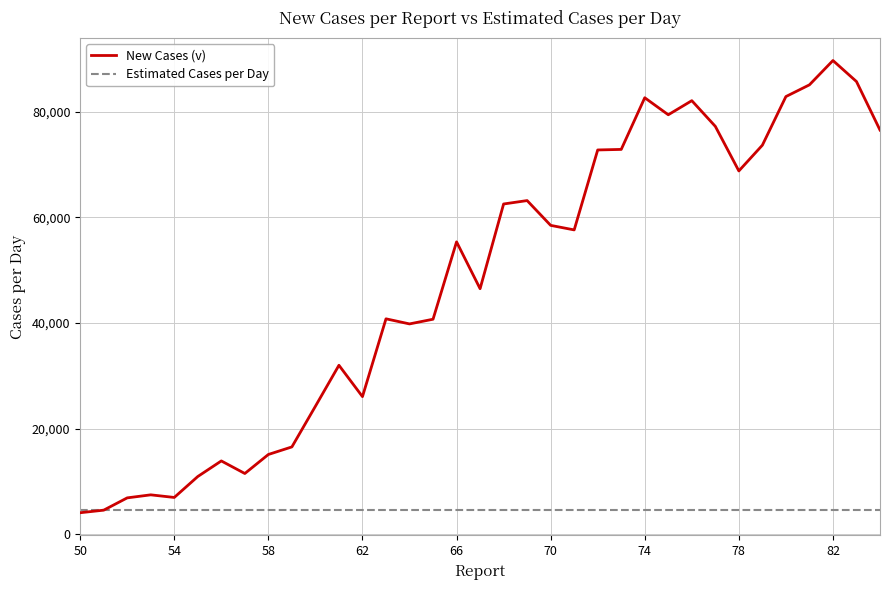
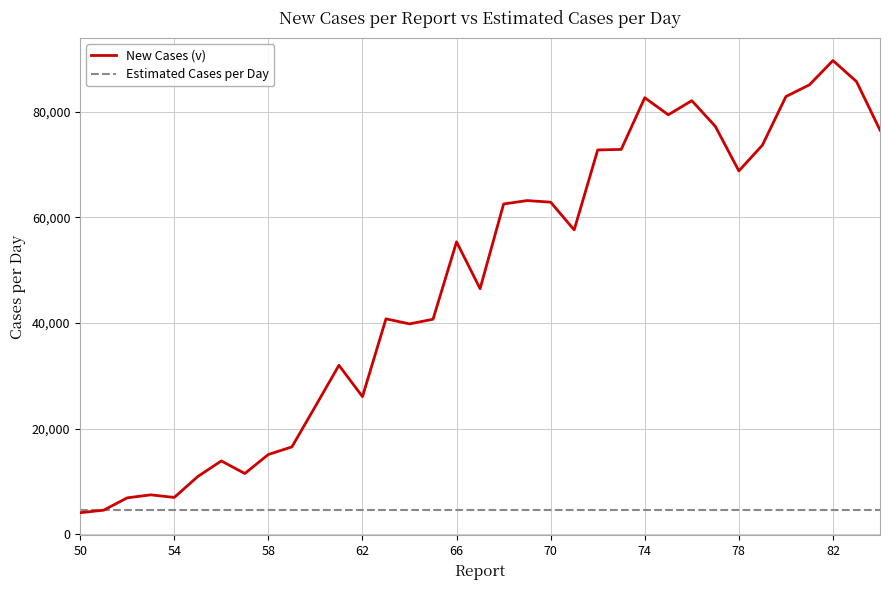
  {
    "New Cases (v)": {
      "50": "4,000",
      "54": "7,000",
      "58": "15,000",
      "62": "26,000",
      "66": "55,000",
-     "70": "58,000",
+     "70": "63,000",
      "74": "83,000",
      "78": "69,000",
      "82": "90,000"
    },
    "Estimated Cases per Day": {
      "50": "5,000",
      "54": "5,000",
      "58": "5,000",
      "62": "5,000",
      "66": "5,000",
      "70": "5,000",
      "74": "5,000",
      "78": "5,000",
      "82": "5,000"
    }
  }
